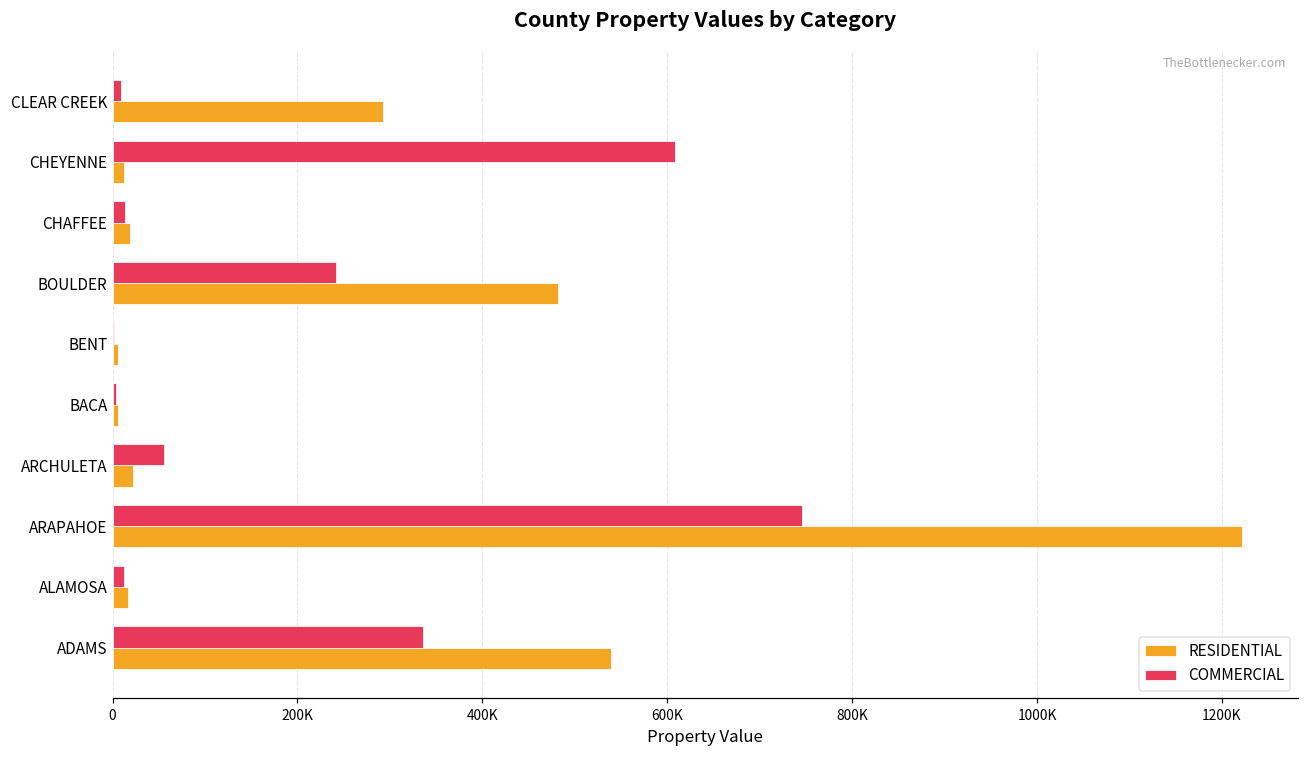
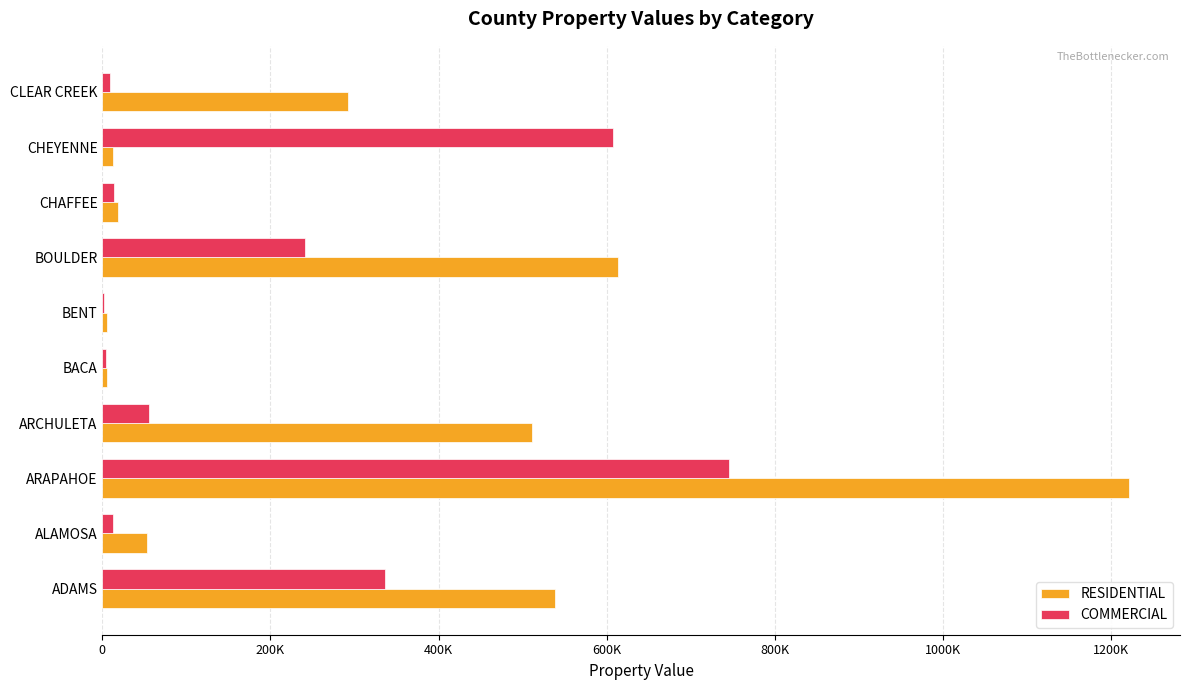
  {
    "RESIDENTIAL": {
      "CLEAR CREEK": 290000,
      "CHEYENNE": 10000,
      "CHAFFEE": 20000,
-     "BOULDER": 480000,
+     "BOULDER": 610000,
      "BENT": 10000,
      "BACA": 10000,
-     "ARCHULETA": 20000,
+     "ARCHULETA": 510000,
      "ARAPAHOE": 1220000,
-     "ALAMOSA": 20000,
+     "ALAMOSA": 50000,
      "ADAMS": 540000
    },
    "COMMERCIAL": {
      "CLEAR CREEK": 10000,
      "CHEYENNE": 610000,
      "CHAFFEE": 10000,
      "BOULDER": 240000,
      "BACA": 0,
      "ARCHULETA": 60000,
      "ARAPAHOE": 750000,
      "ALAMOSA": 10000,
      "ADAMS": 340000
    }
  }
